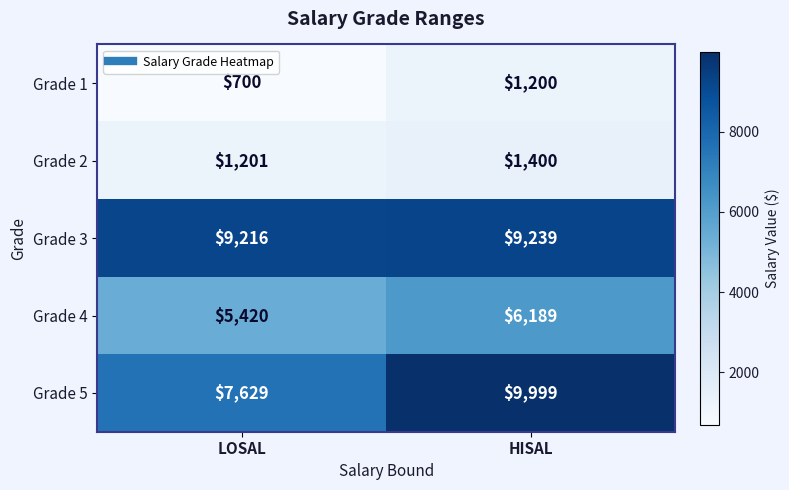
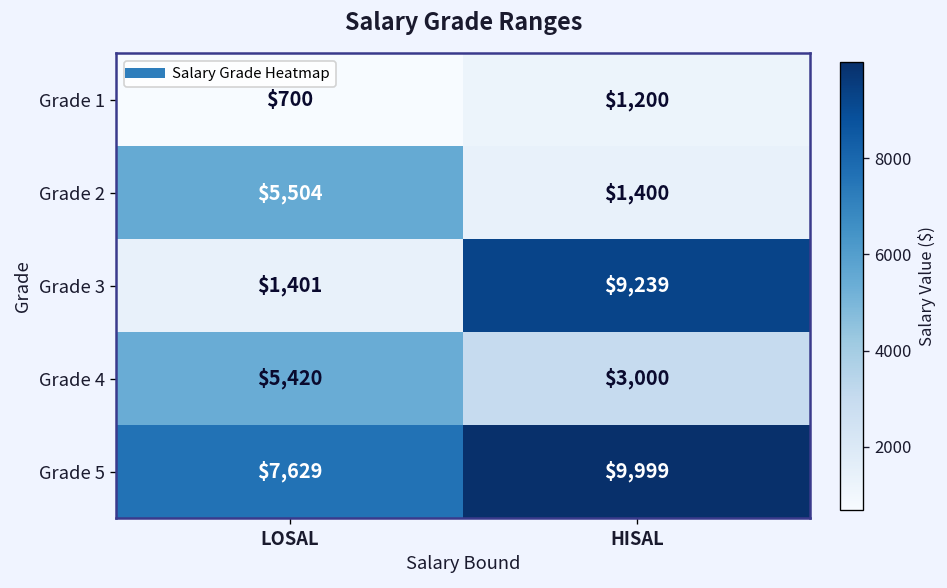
  {
    "Grade 1": {
      "LOSAL": "$700",
      "HISAL": "$1,200"
    },
    "Grade 2": {
-     "LOSAL": "$1,201",
+     "LOSAL": "$5,504",
      "HISAL": "$1,400"
    },
    "Grade 3": {
-     "LOSAL": "$9,216",
+     "LOSAL": "$1,401",
      "HISAL": "$9,239"
    },
    "Grade 4": {
      "LOSAL": "$5,420",
-     "HISAL": "$6,189"
+     "HISAL": "$3,000"
    },
    "Grade 5": {
      "LOSAL": "$7,629",
      "HISAL": "$9,999"
    }
  }
